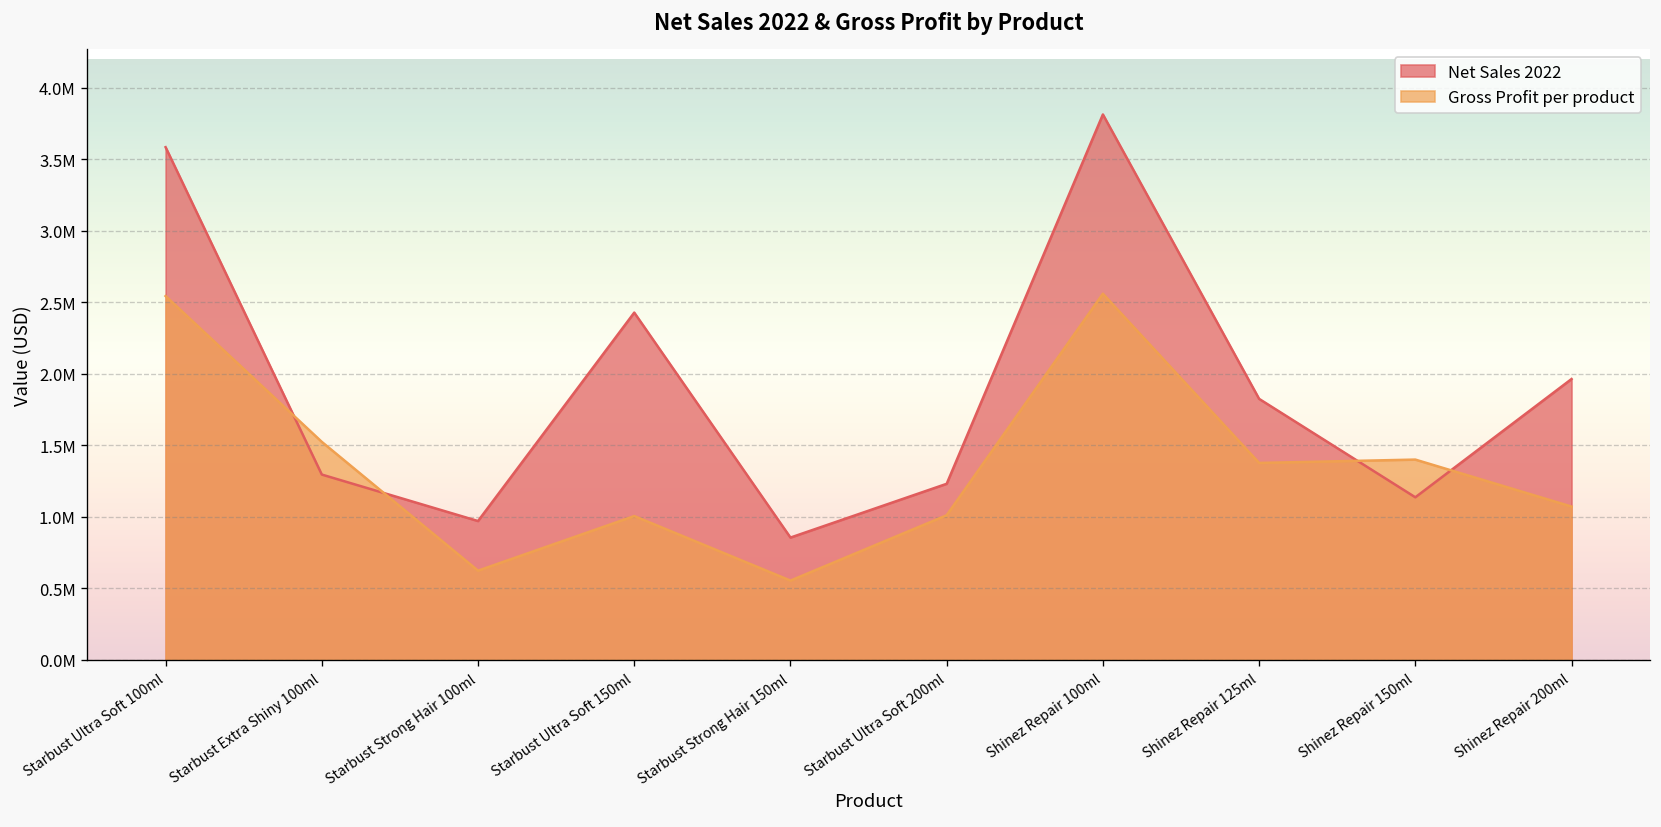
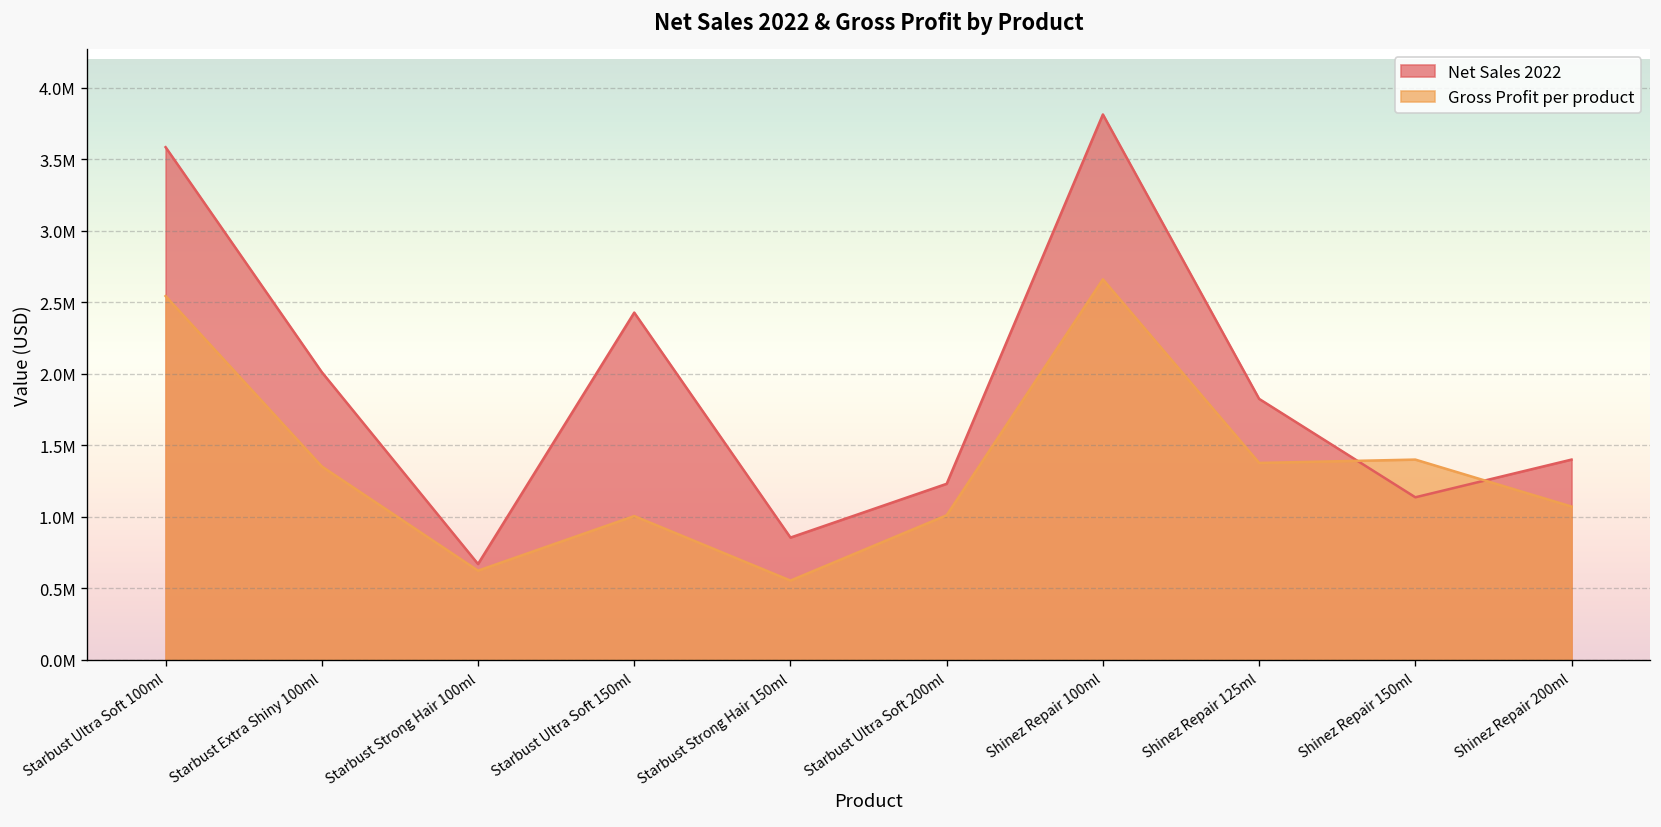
  {
    "Net Sales 2022": {
      "Starbust Ultra Soft 100ml": 3580000,
-     "Starbust Extra Shiny 100ml": 1300000,
-     "Starbust Strong Hair 100ml": 970000,
+     "Starbust Extra Shiny 100ml": 2010000,
+     "Starbust Strong Hair 100ml": 670000,
      "Starbust Ultra Soft 150ml": 2430000,
      "Starbust Strong Hair 150ml": 860000,
      "Starbust Ultra Soft 200ml": 1230000,
      "Shinez Repair 100ml": 3810000,
      "Shinez Repair 125ml": 1830000,
      "Shinez Repair 150ml": 1140000,
-     "Shinez Repair 200ml": 1960000
+     "Shinez Repair 200ml": 1400000
    },
    "Gross Profit per product": {
      "Starbust Ultra Soft 100ml": 2540000,
-     "Starbust Extra Shiny 100ml": 1520000,
+     "Starbust Extra Shiny 100ml": 1350000,
      "Starbust Strong Hair 100ml": 620000,
      "Starbust Ultra Soft 150ml": 1010000,
      "Starbust Strong Hair 150ml": 560000,
      "Starbust Ultra Soft 200ml": 1010000,
-     "Shinez Repair 100ml": 2560000,
+     "Shinez Repair 100ml": 2660000,
      "Shinez Repair 125ml": 1380000,
      "Shinez Repair 150ml": 1400000,
      "Shinez Repair 200ml": 1070000
    }
  }
